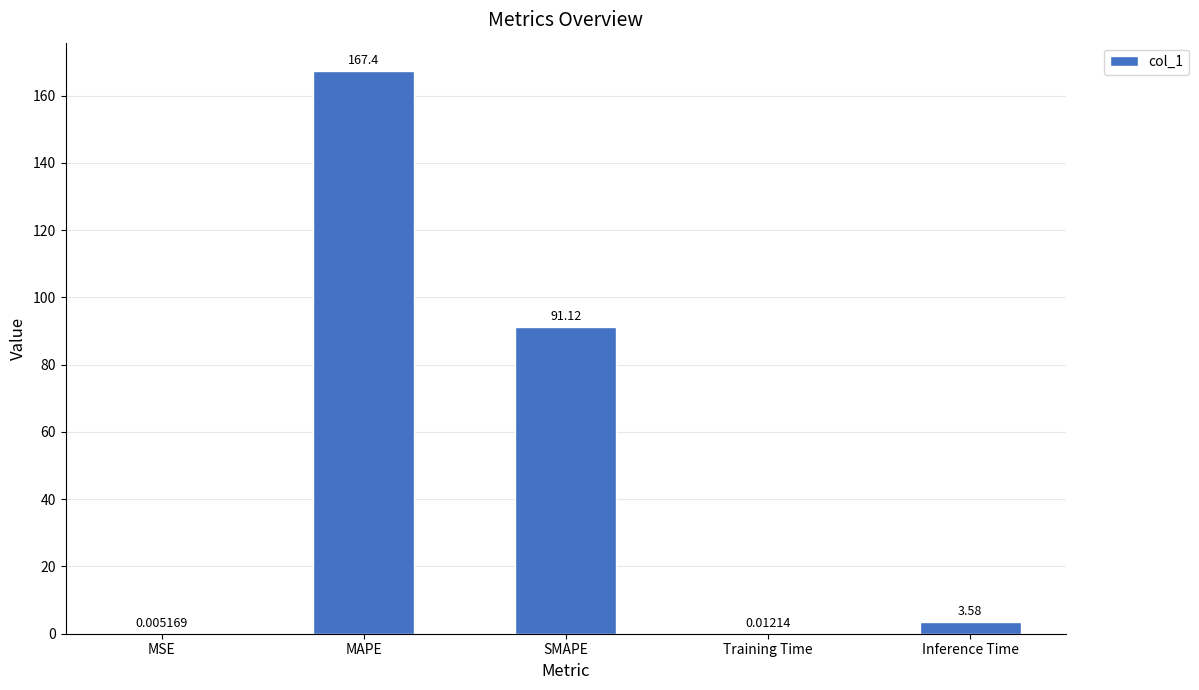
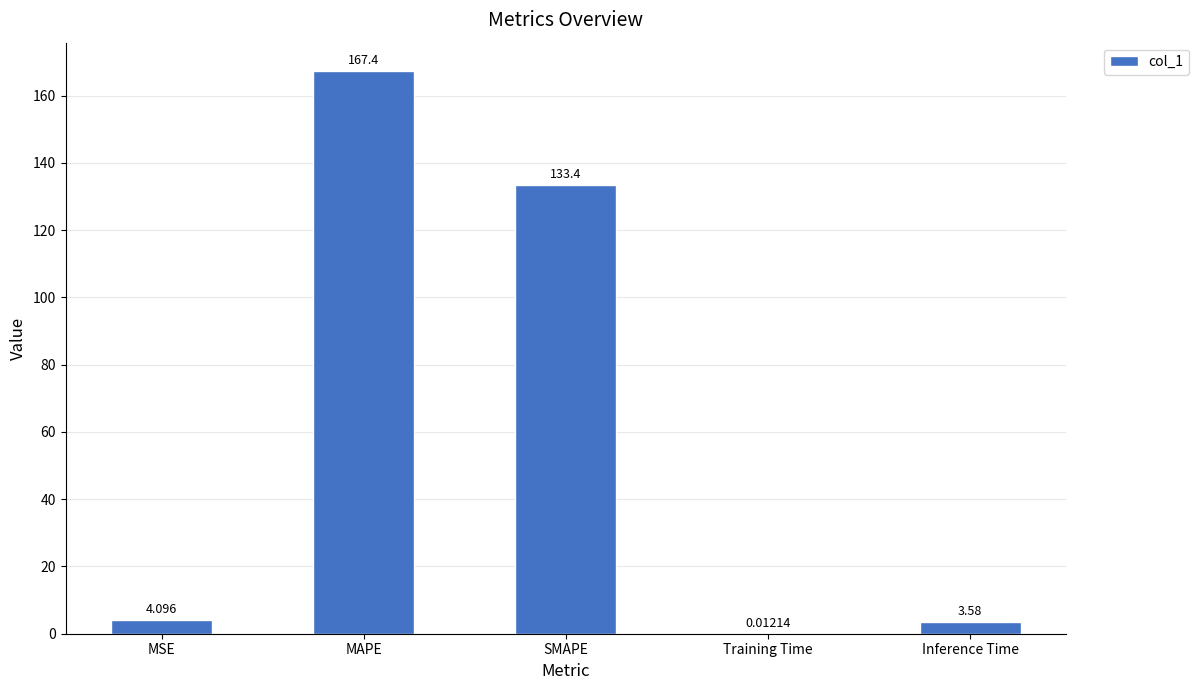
  {
-   "MSE": 0.005169,
+   "MSE": 4.096,
    "MAPE": 167.4,
-   "SMAPE": 91.12,
+   "SMAPE": 133.4,
    "Training Time": 0.01214,
    "Inference Time": 3.58
  }
